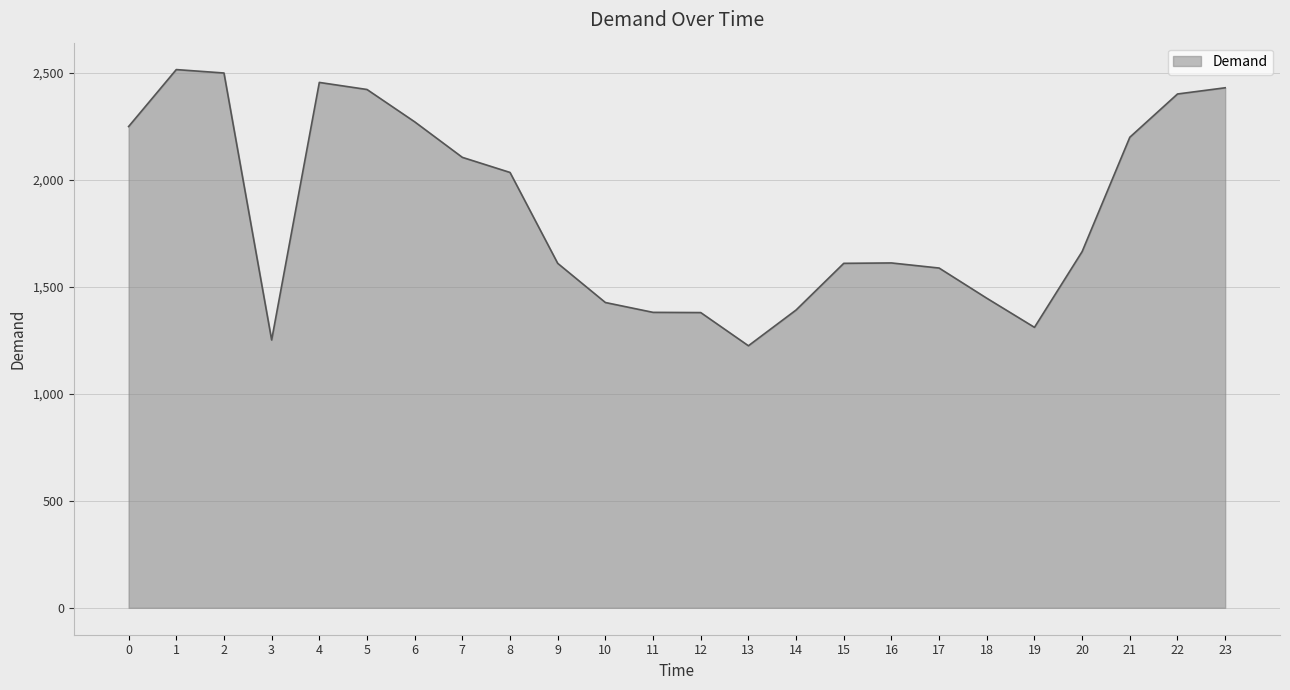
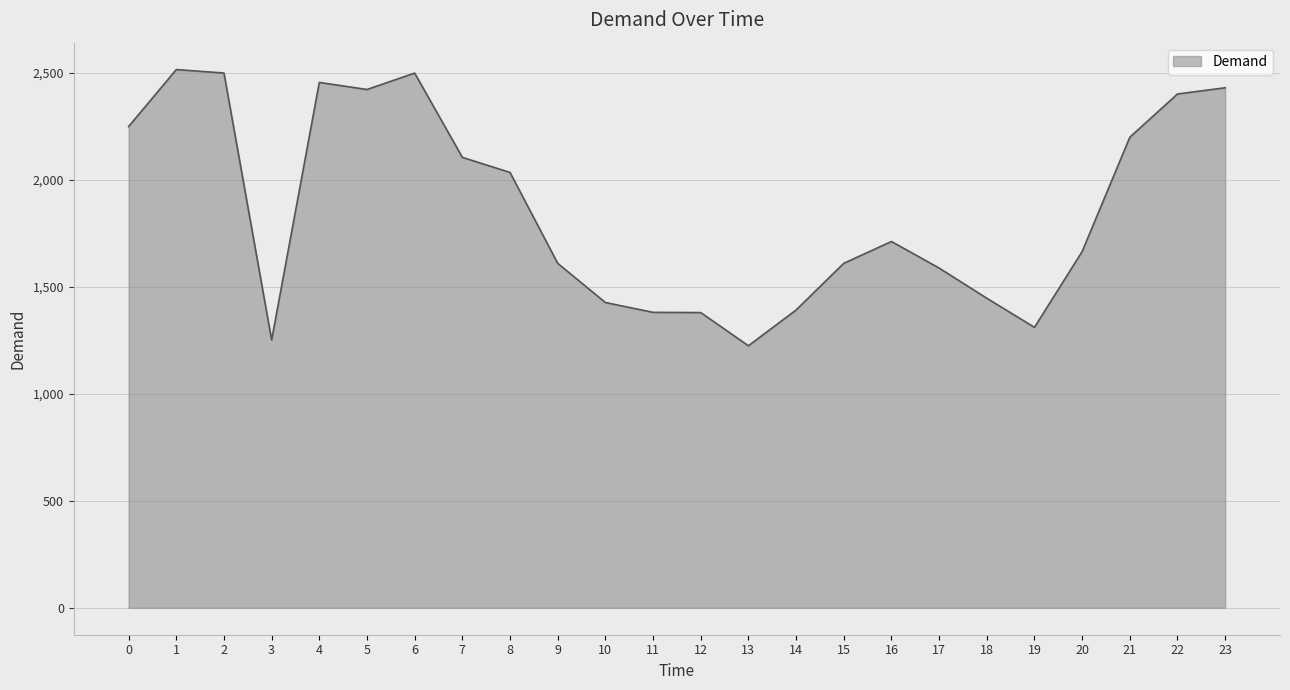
  {
    "0": "2,250",
    "1": "2,510",
    "2": "2,500",
    "3": "1,250",
    "4": "2,450",
    "5": "2,420",
-   "6": "2,270",
+   "6": "2,500",
    "7": "2,100",
    "8": "2,030",
    "9": "1,610",
    "10": "1,430",
    "11": "1,380",
    "12": "1,380",
    "13": "1,220",
    "14": "1,390",
    "15": "1,610",
-   "16": "1,610",
+   "16": "1,710",
    "17": "1,590",
    "18": "1,450",
    "19": "1,310",
    "20": "1,660",
    "21": "2,200",
    "22": "2,400",
    "23": "2,430"
  }
